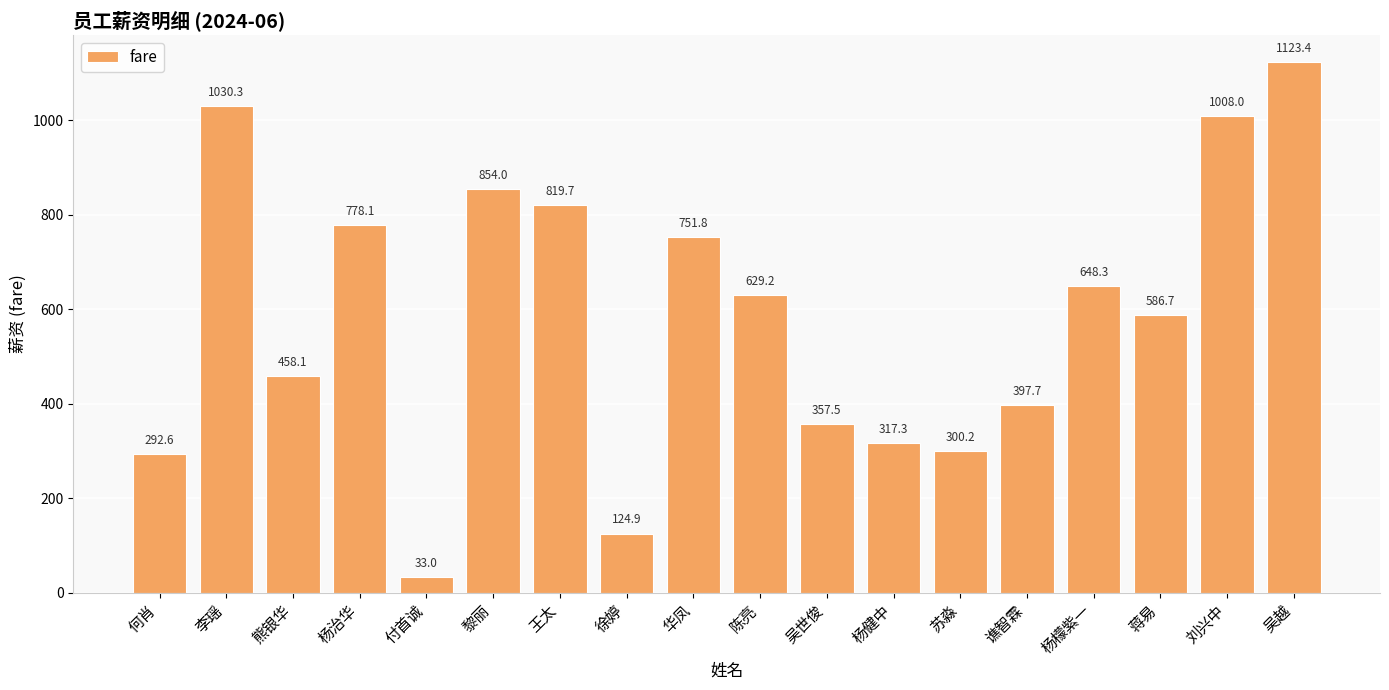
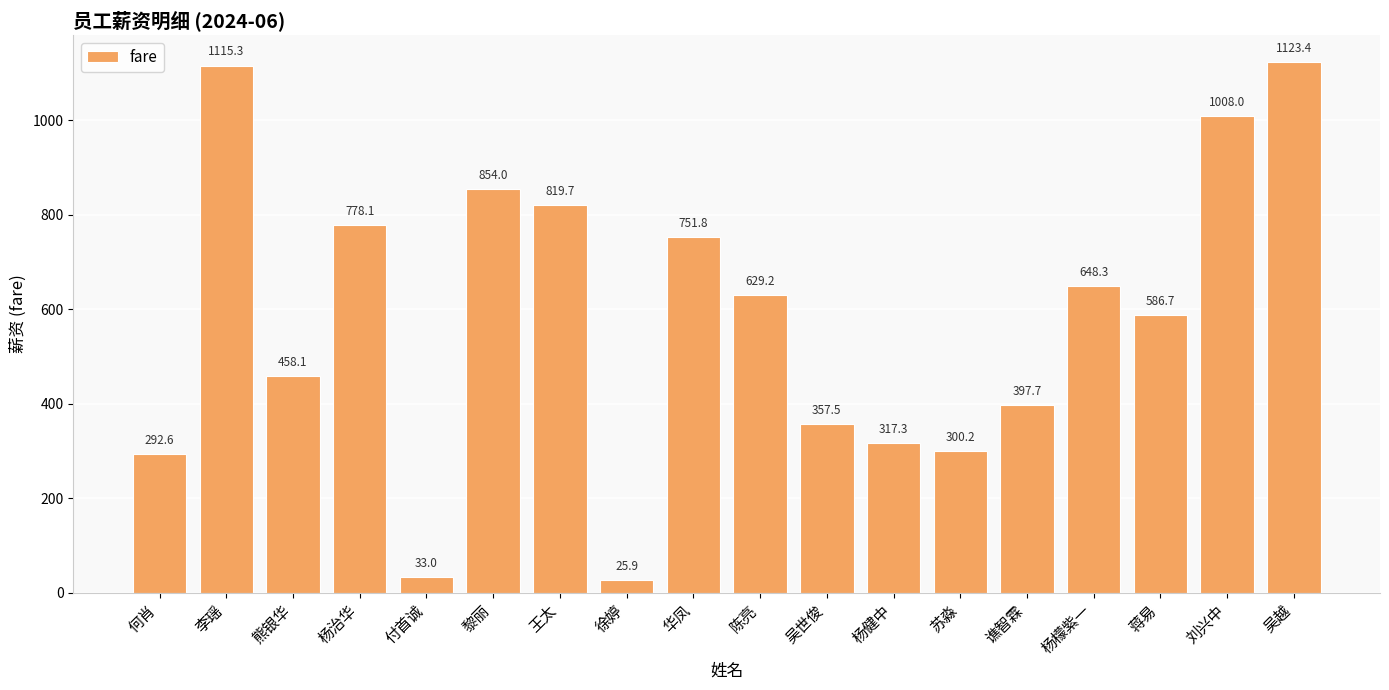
  {
    "何肖": 292.6,
-   "李瑶": 1030.3,
+   "李瑶": 1115.3,
    "熊银华": 458.1,
    "杨治华": 778.1,
    "付首诚": 33.0,
    "黎丽": 854.0,
    "王太": 819.7,
-   "徐婷": 124.9,
+   "徐婷": 25.9,
    "华凤": 751.8,
    "陈亮": 629.2,
    "吴世俊": 357.5,
    "杨健中": 317.3,
    "苏淼": 300.2,
    "谯智霖": 397.7,
    "杨檬紫一": 648.3,
    "蒋易": 586.7,
    "刘兴中": 1008.0,
    "吴越": 1123.4
  }
